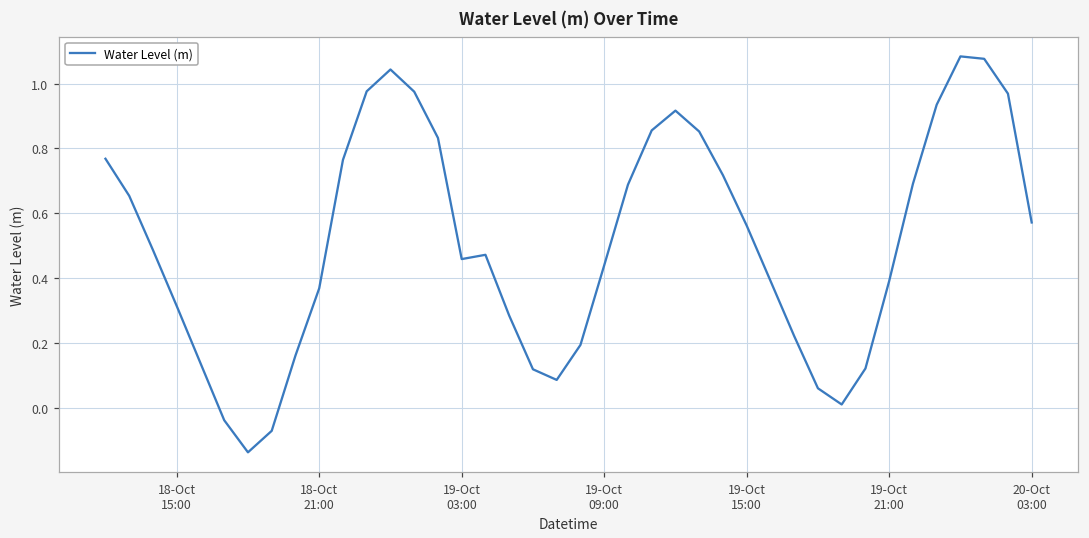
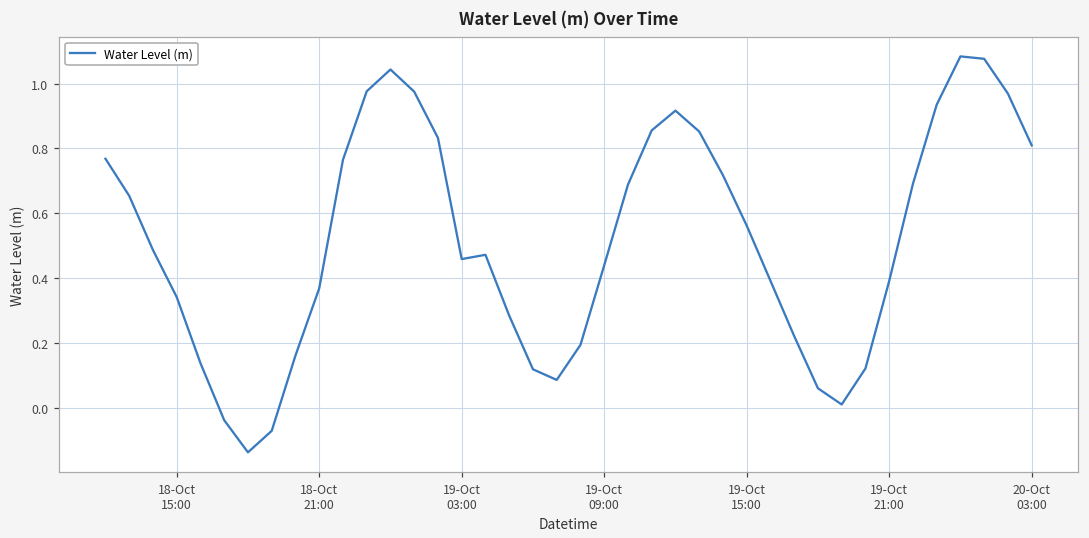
  {
-   "18-Oct 15:00": 0.31,
+   "18-Oct 15:00": 0.34,
    "18-Oct 21:00": 0.37,
    "19-Oct 03:00": 0.46,
    "19-Oct 09:00": 0.44,
    "19-Oct 15:00": 0.56,
    "19-Oct 21:00": 0.39,
-   "20-Oct 03:00": 0.57
+   "20-Oct 03:00": 0.81
  }
